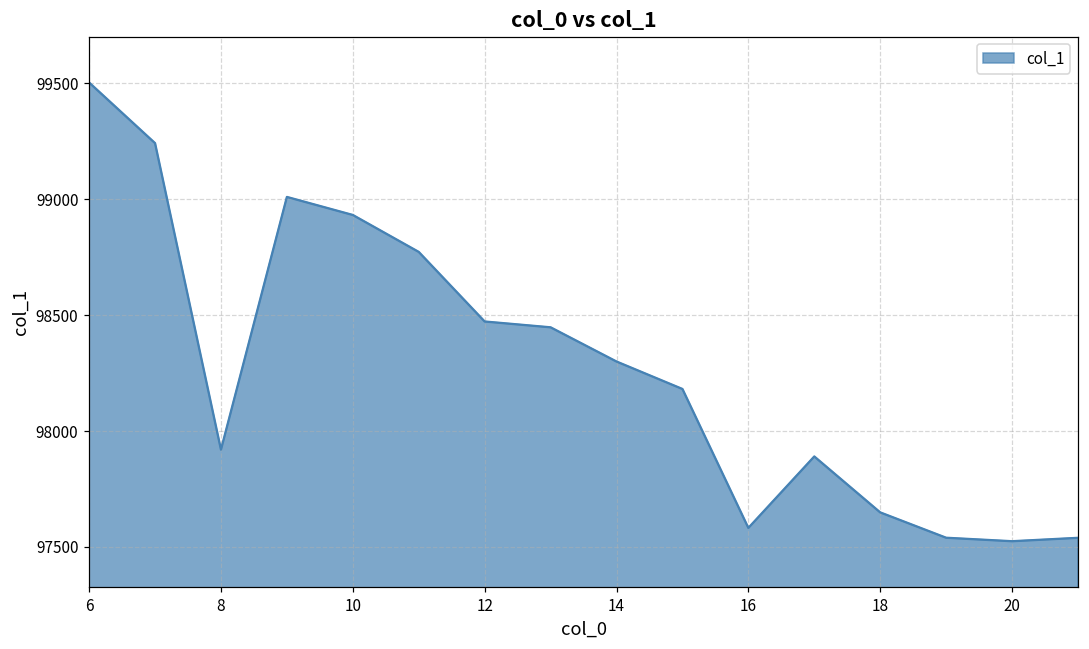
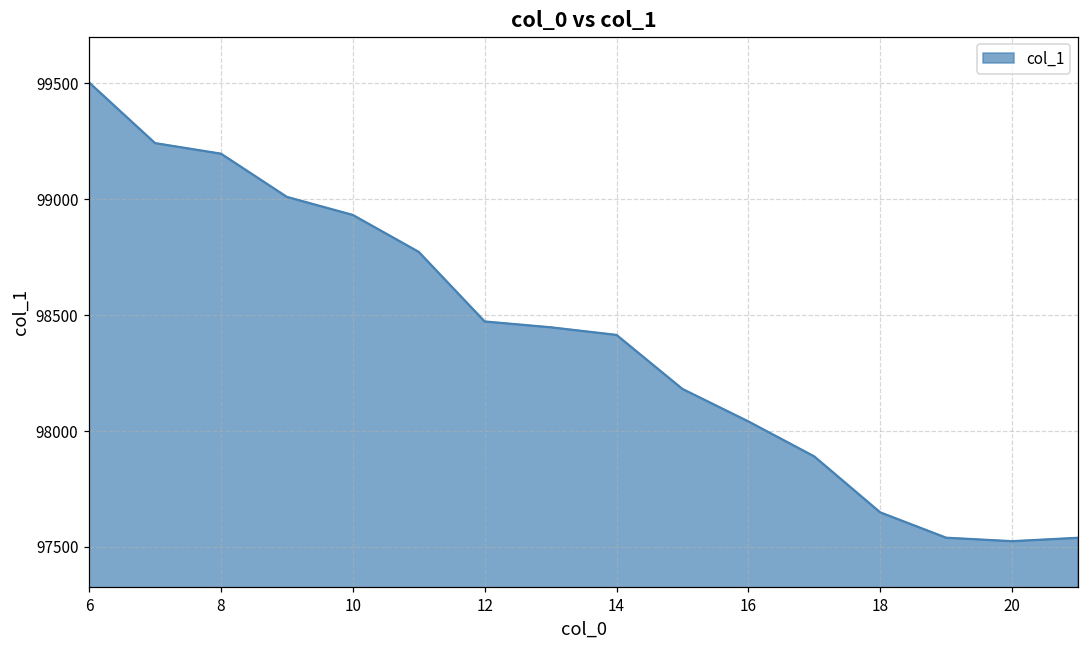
  {
    "6": 99500,
-   "8": 97920,
+   "8": 99200,
    "10": 98930,
    "12": 98470,
-   "14": 98300,
-   "16": 97580,
+   "14": 98410,
+   "16": 98040,
    "18": 97650,
    "20": 97520
  }
